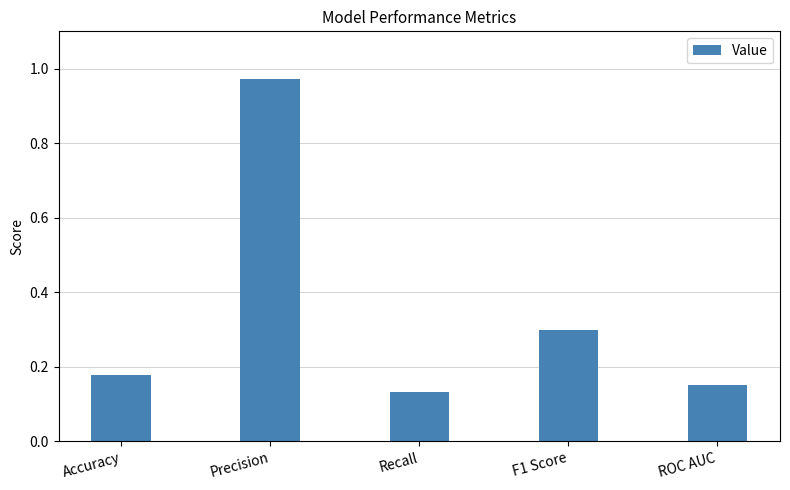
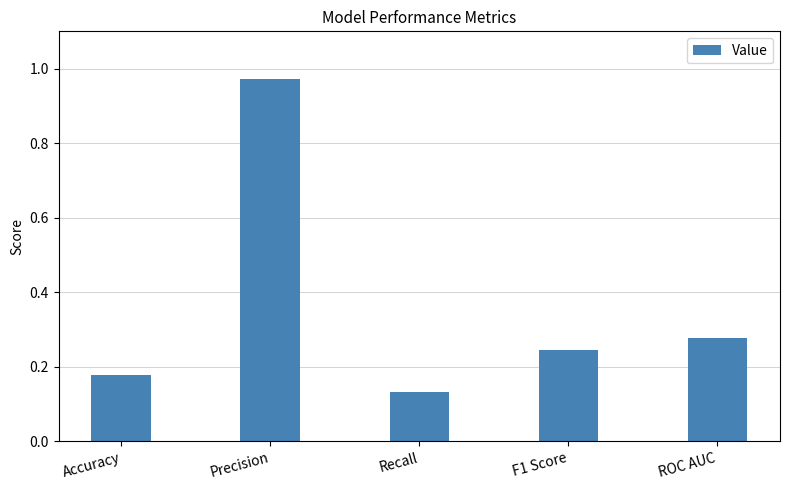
  {
    "Accuracy": 0.18,
    "Precision": 0.97,
    "Recall": 0.13,
-   "F1 Score": 0.30,
-   "ROC AUC": 0.15
+   "F1 Score": 0.24,
+   "ROC AUC": 0.28
  }
